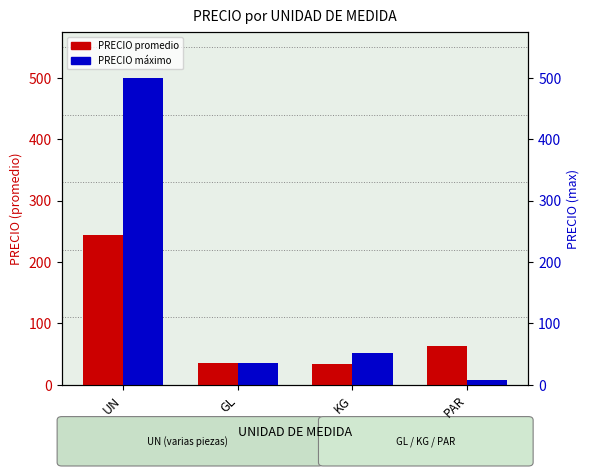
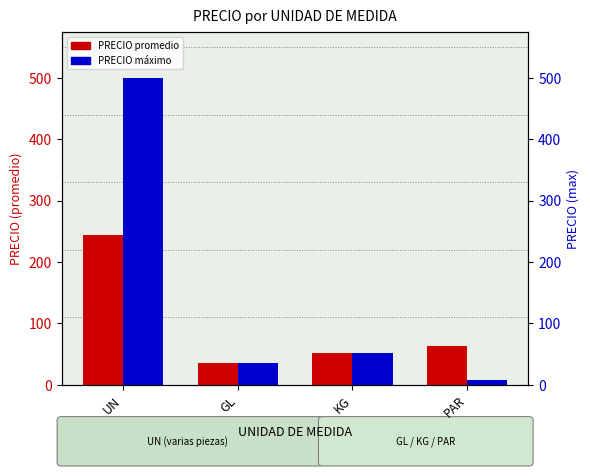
  {
    "PRECIO promedio": {
      "UN": 240,
      "GL": 40,
-     "KG": 30,
+     "KG": 50,
      "PAR": 60
    },
    "PRECIO máximo": {
      "UN": 500,
      "GL": 40,
      "KG": 50,
      "PAR": 10
    }
  }
